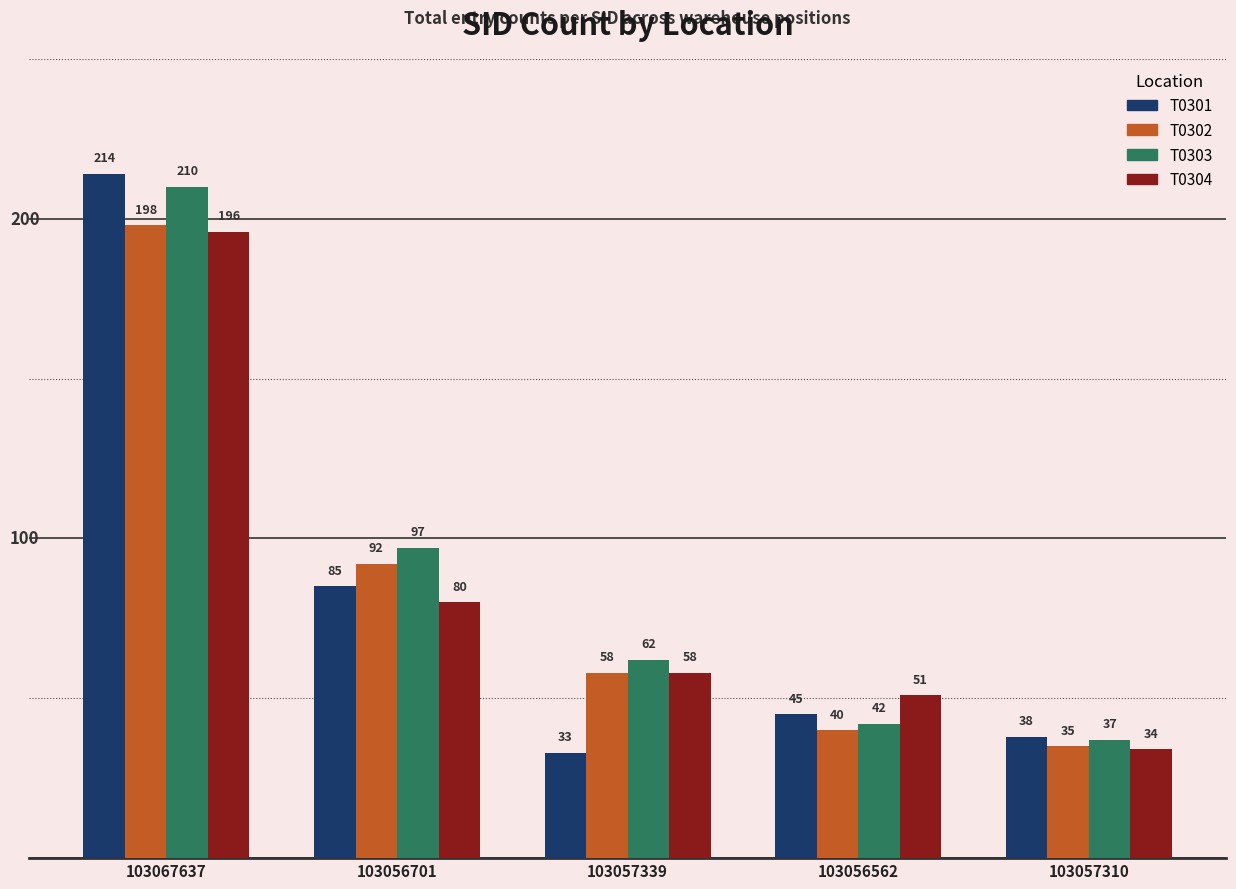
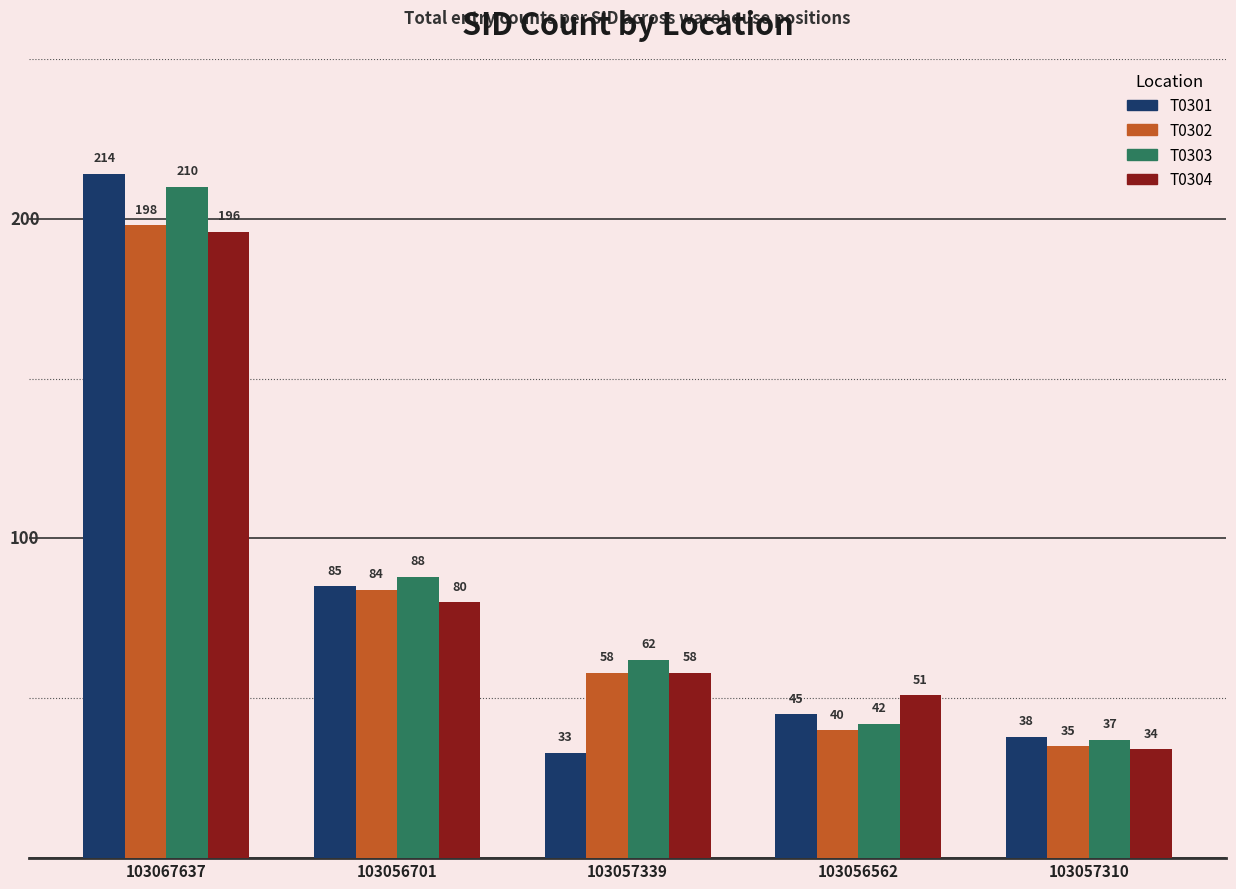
  {
    "T0301": {
      "103067637": 214,
      "103056701": 85,
      "103057339": 33,
      "103056562": 45,
      "103057310": 38
    },
    "T0302": {
      "103067637": 198,
-     "103056701": 92,
+     "103056701": 84,
      "103057339": 58,
      "103056562": 40,
      "103057310": 35
    },
    "T0303": {
      "103067637": 210,
-     "103056701": 97,
+     "103056701": 88,
      "103057339": 62,
      "103056562": 42,
      "103057310": 37
    },
    "T0304": {
      "103067637": 196,
      "103056701": 80,
      "103057339": 58,
      "103056562": 51,
      "103057310": 34
    }
  }
